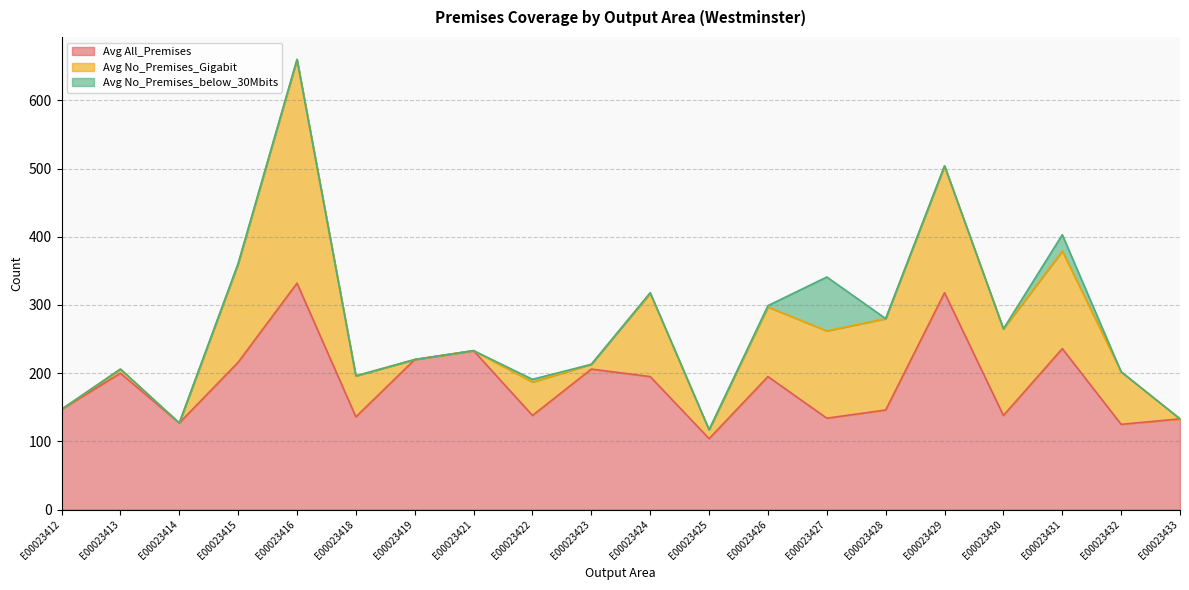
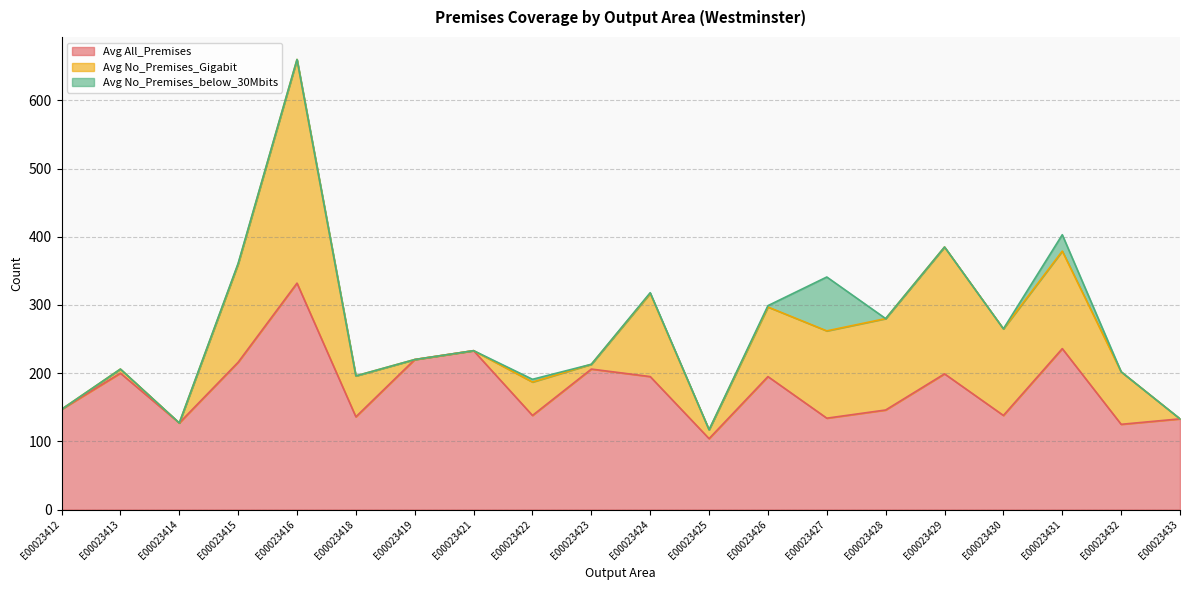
  {
    "Avg All_Premises": {
      "E00023413": 200,
      "E00023415": 220,
      "E00023416": 330,
      "E00023418": 140,
      "E00023422": 140,
      "E00023423": 210,
      "E00023424": 200,
      "E00023425": 100,
      "E00023426": 200,
      "E00023427": 130,
      "E00023428": 150,
-     "E00023429": 320,
+     "E00023429": 200,
      "E00023430": 140,
      "E00023431": 240,
      "E00023432": 130
    },
    "Avg No_Premises_Gigabit": {
      "E00023422": 50,
      "E00023427": 130,
      "E00023431": 140
    },
    "Avg No_Premises_below_30Mbits": {
      "E00023422": 0,
      "E00023427": 80,
      "E00023431": 20
    }
  }
